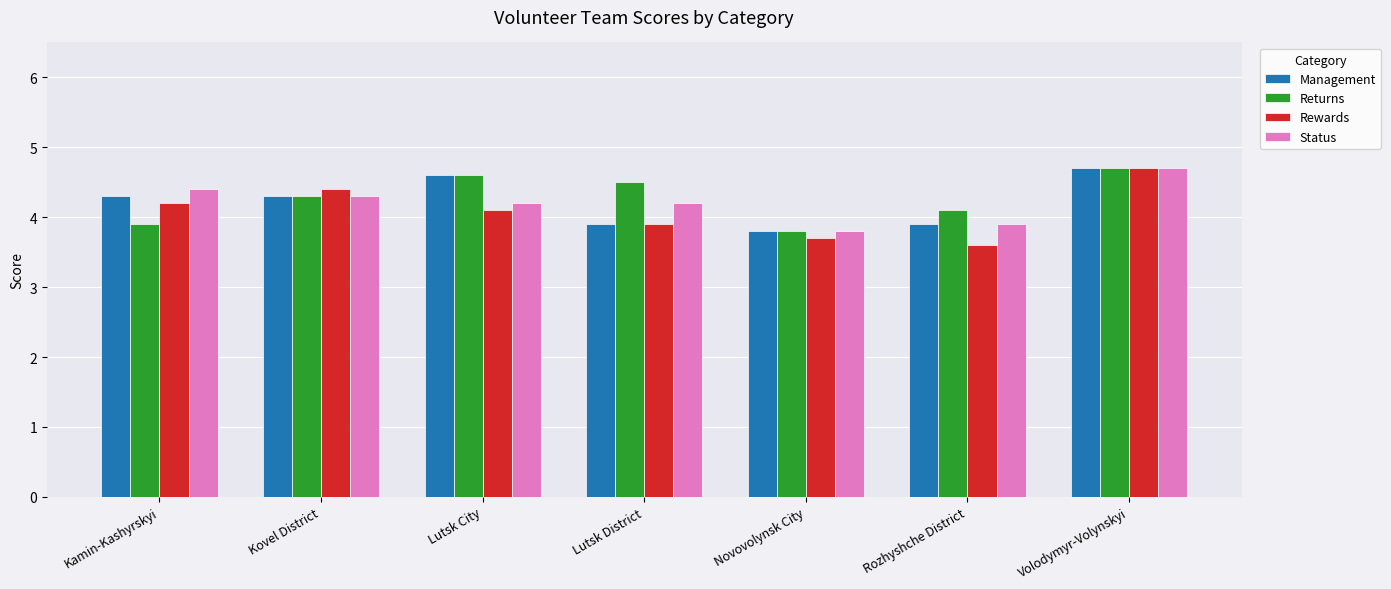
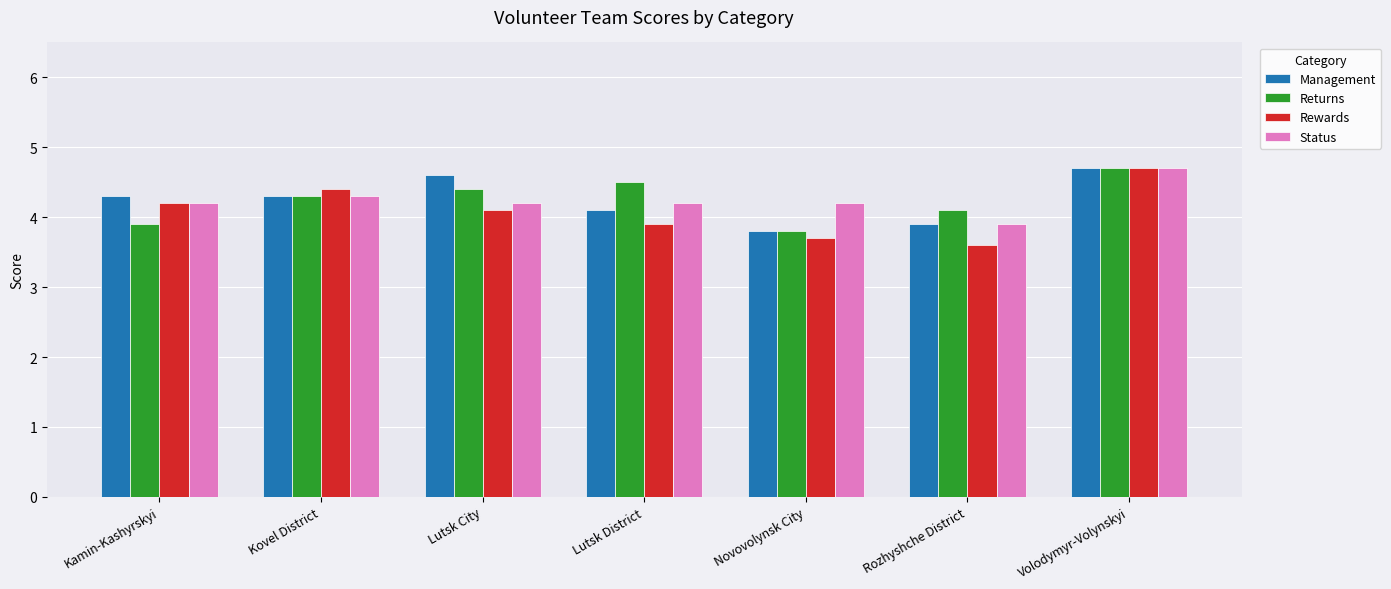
  {
    "Management": {
      "Kamin-Kashyrskyi": 4.3,
      "Kovel District": 4.3,
      "Lutsk City": 4.6,
-     "Lutsk District": 3.9,
+     "Lutsk District": 4.1,
      "Novovolynsk City": 3.8,
      "Rozhyshche District": 3.9,
      "Volodymyr-Volynskyi": 4.7
    },
    "Returns": {
      "Kamin-Kashyrskyi": 3.9,
      "Kovel District": 4.3,
-     "Lutsk City": 4.6,
+     "Lutsk City": 4.4,
      "Lutsk District": 4.5,
      "Novovolynsk City": 3.8,
      "Rozhyshche District": 4.1,
      "Volodymyr-Volynskyi": 4.7
    },
    "Rewards": {
      "Kamin-Kashyrskyi": 4.2,
      "Kovel District": 4.4,
      "Lutsk City": 4.1,
      "Lutsk District": 3.9,
      "Novovolynsk City": 3.7,
      "Rozhyshche District": 3.6,
      "Volodymyr-Volynskyi": 4.7
    },
    "Status": {
-     "Kamin-Kashyrskyi": 4.4,
+     "Kamin-Kashyrskyi": 4.2,
      "Kovel District": 4.3,
      "Lutsk City": 4.2,
      "Lutsk District": 4.2,
-     "Novovolynsk City": 3.8,
+     "Novovolynsk City": 4.2,
      "Rozhyshche District": 3.9,
      "Volodymyr-Volynskyi": 4.7
    }
  }
